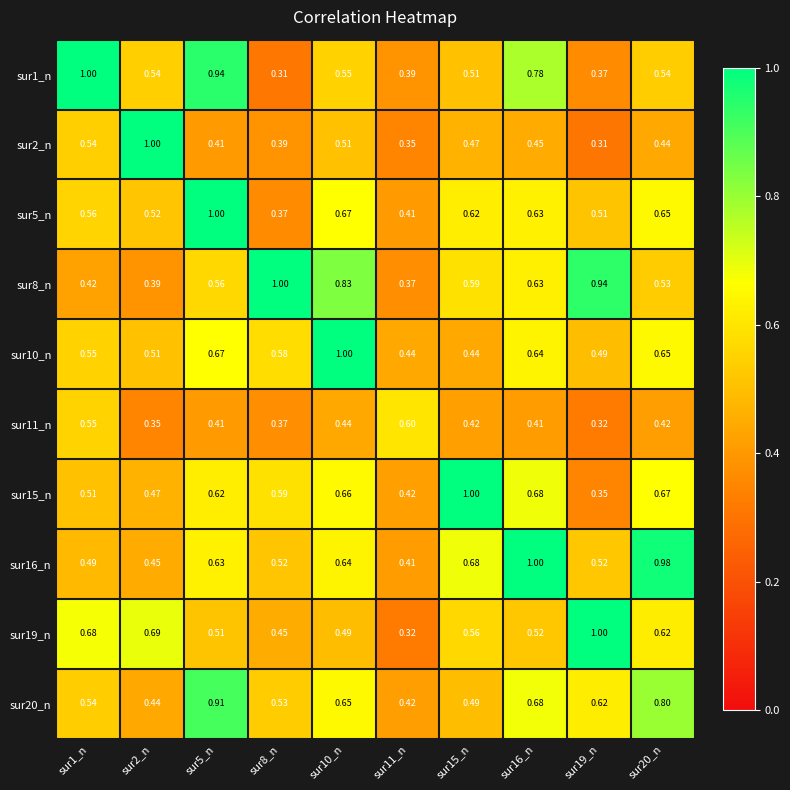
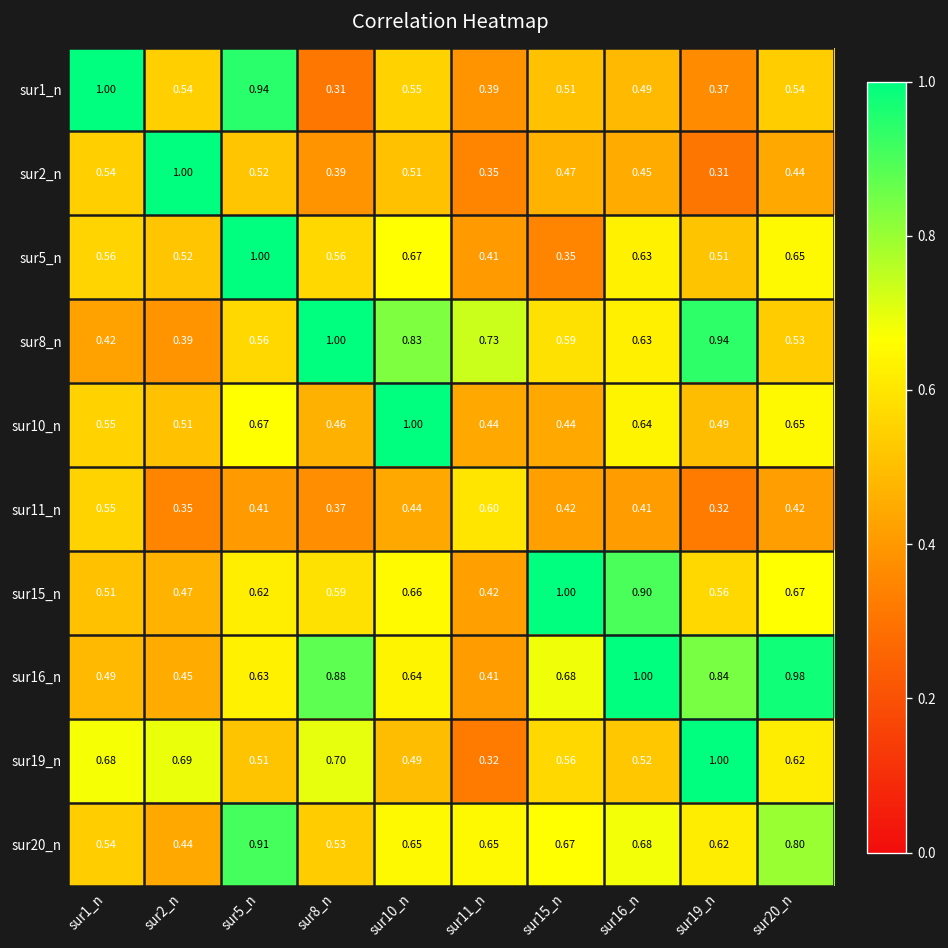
  {
    "sur1_n": {
      "sur1_n": 1.00,
      "sur2_n": 0.54,
      "sur5_n": 0.94,
      "sur8_n": 0.31,
      "sur10_n": 0.55,
      "sur11_n": 0.39,
      "sur15_n": 0.51,
-     "sur16_n": 0.78,
+     "sur16_n": 0.49,
      "sur19_n": 0.37,
      "sur20_n": 0.54
    },
    "sur2_n": {
      "sur1_n": 0.54,
      "sur2_n": 1.00,
-     "sur5_n": 0.41,
+     "sur5_n": 0.52,
      "sur8_n": 0.39,
      "sur10_n": 0.51,
      "sur11_n": 0.35,
      "sur15_n": 0.47,
      "sur16_n": 0.45,
      "sur19_n": 0.31,
      "sur20_n": 0.44
    },
    "sur5_n": {
      "sur1_n": 0.56,
      "sur2_n": 0.52,
      "sur5_n": 1.00,
-     "sur8_n": 0.37,
+     "sur8_n": 0.56,
      "sur10_n": 0.67,
      "sur11_n": 0.41,
-     "sur15_n": 0.62,
+     "sur15_n": 0.35,
      "sur16_n": 0.63,
      "sur19_n": 0.51,
      "sur20_n": 0.65
    },
    "sur8_n": {
      "sur1_n": 0.42,
      "sur2_n": 0.39,
      "sur5_n": 0.56,
      "sur8_n": 1.00,
      "sur10_n": 0.83,
-     "sur11_n": 0.37,
+     "sur11_n": 0.73,
      "sur15_n": 0.59,
      "sur16_n": 0.63,
      "sur19_n": 0.94,
      "sur20_n": 0.53
    },
    "sur10_n": {
      "sur1_n": 0.55,
      "sur2_n": 0.51,
      "sur5_n": 0.67,
-     "sur8_n": 0.58,
+     "sur8_n": 0.46,
      "sur10_n": 1.00,
      "sur11_n": 0.44,
      "sur15_n": 0.44,
      "sur16_n": 0.64,
      "sur19_n": 0.49,
      "sur20_n": 0.65
    },
    "sur11_n": {
      "sur1_n": 0.55,
      "sur2_n": 0.35,
      "sur5_n": 0.41,
      "sur8_n": 0.37,
      "sur10_n": 0.44,
      "sur11_n": 0.60,
      "sur15_n": 0.42,
      "sur16_n": 0.41,
      "sur19_n": 0.32,
      "sur20_n": 0.42
    },
    "sur15_n": {
      "sur1_n": 0.51,
      "sur2_n": 0.47,
      "sur5_n": 0.62,
      "sur8_n": 0.59,
      "sur10_n": 0.66,
      "sur11_n": 0.42,
      "sur15_n": 1.00,
-     "sur16_n": 0.68,
-     "sur19_n": 0.35,
+     "sur16_n": 0.90,
+     "sur19_n": 0.56,
      "sur20_n": 0.67
    },
    "sur16_n": {
      "sur1_n": 0.49,
      "sur2_n": 0.45,
      "sur5_n": 0.63,
-     "sur8_n": 0.52,
+     "sur8_n": 0.88,
      "sur10_n": 0.64,
      "sur11_n": 0.41,
      "sur15_n": 0.68,
      "sur16_n": 1.00,
-     "sur19_n": 0.52,
+     "sur19_n": 0.84,
      "sur20_n": 0.98
    },
    "sur19_n": {
      "sur1_n": 0.68,
      "sur2_n": 0.69,
      "sur5_n": 0.51,
-     "sur8_n": 0.45,
+     "sur8_n": 0.70,
      "sur10_n": 0.49,
      "sur11_n": 0.32,
      "sur15_n": 0.56,
      "sur16_n": 0.52,
      "sur19_n": 1.00,
      "sur20_n": 0.62
    },
    "sur20_n": {
      "sur1_n": 0.54,
      "sur2_n": 0.44,
      "sur5_n": 0.91,
      "sur8_n": 0.53,
      "sur10_n": 0.65,
-     "sur11_n": 0.42,
-     "sur15_n": 0.49,
+     "sur11_n": 0.65,
+     "sur15_n": 0.67,
      "sur16_n": 0.68,
      "sur19_n": 0.62,
      "sur20_n": 0.80
    }
  }
